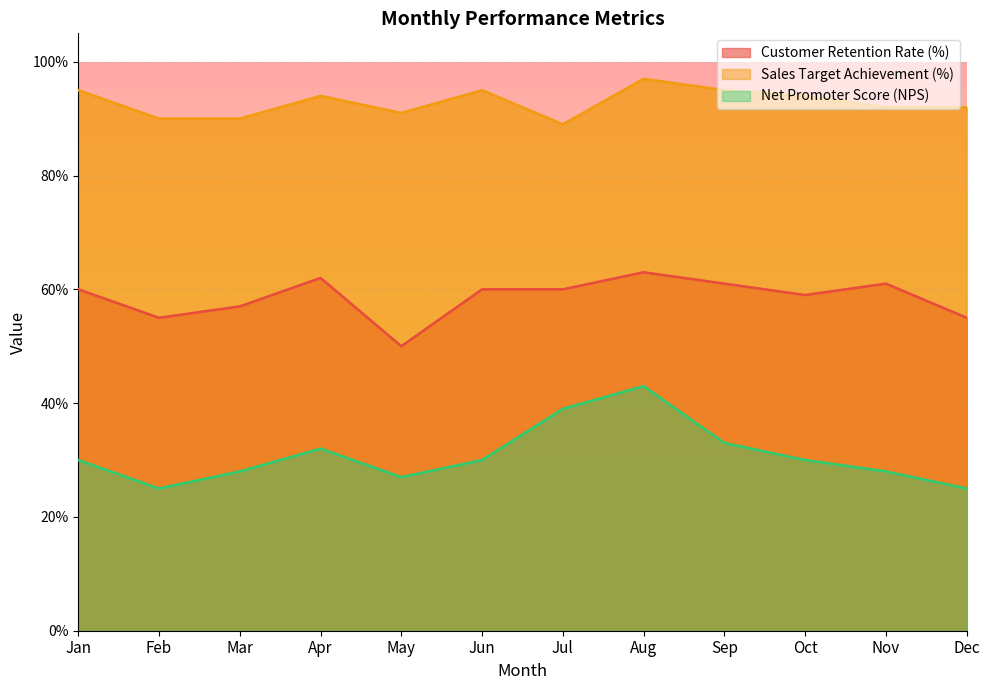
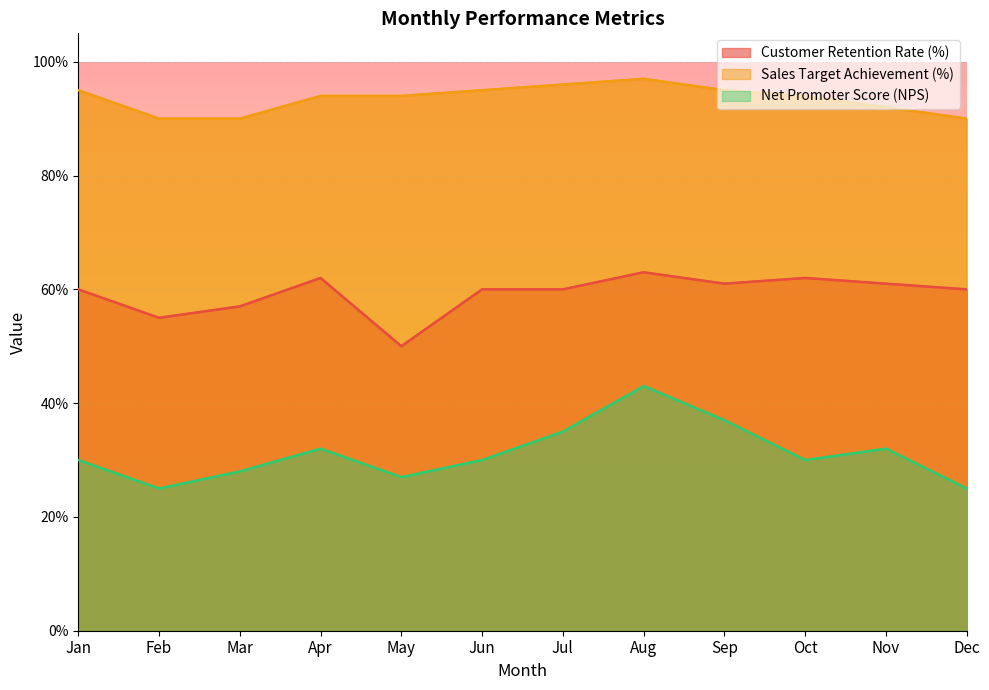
  {
    "Customer Retention Rate (%)": {
      "Jan": "60%",
      "Feb": "55%",
      "Mar": "57%",
      "Apr": "62%",
      "May": "50%",
      "Jun": "60%",
      "Jul": "60%",
      "Aug": "63%",
      "Sep": "61%",
-     "Oct": "59%",
+     "Oct": "62%",
      "Nov": "61%",
-     "Dec": "55%"
+     "Dec": "60%"
    },
    "Sales Target Achievement (%)": {
      "Jan": "95%",
      "Feb": "90%",
      "Mar": "90%",
      "Apr": "94%",
-     "May": "91%",
+     "May": "94%",
      "Jun": "95%",
-     "Jul": "89%",
+     "Jul": "96%",
      "Aug": "97%",
-     "Dec": "92%"
+     "Dec": "90%"
    },
    "Net Promoter Score (NPS)": {
      "Jan": "30%",
      "Feb": "25%",
      "Mar": "28%",
      "Apr": "32%",
      "May": "27%",
      "Jun": "30%",
-     "Jul": "39%",
+     "Jul": "35%",
      "Aug": "43%",
-     "Sep": "33%",
+     "Sep": "37%",
      "Oct": "30%",
-     "Nov": "28%",
+     "Nov": "32%",
      "Dec": "25%"
    }
  }
